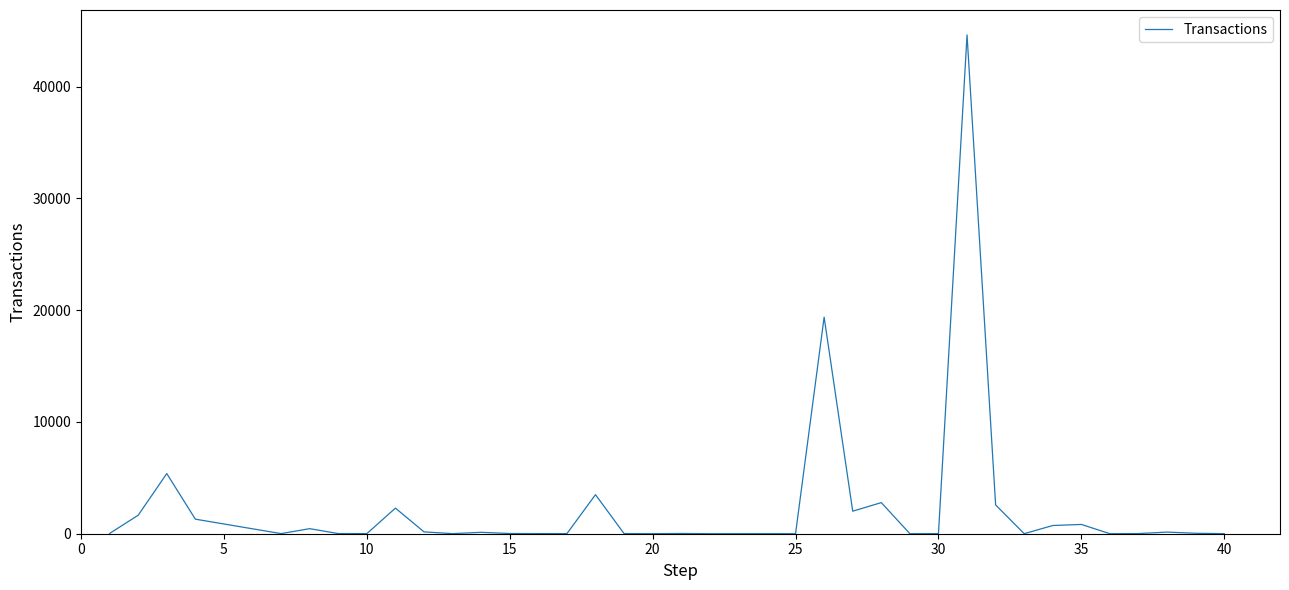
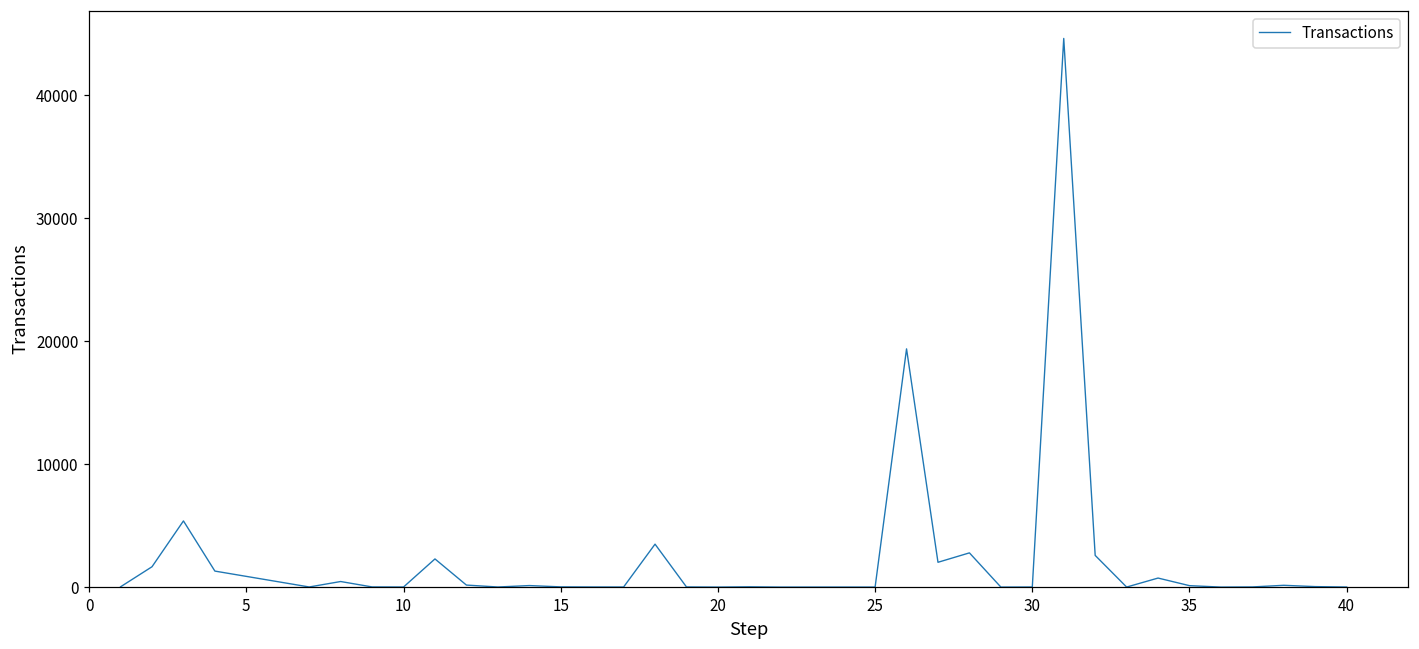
  {
    "10": 0,
    "15": 0,
    "20": 0,
    "25": 0,
    "30": 0,
-   "35": 800,
+   "35": 100,
    "40": 0
  }
